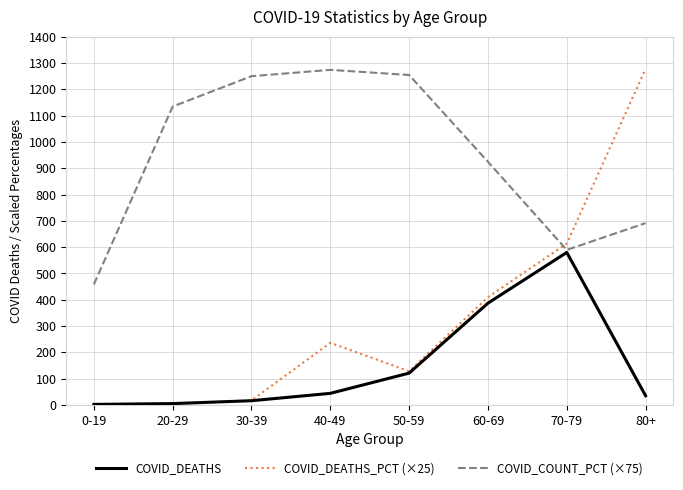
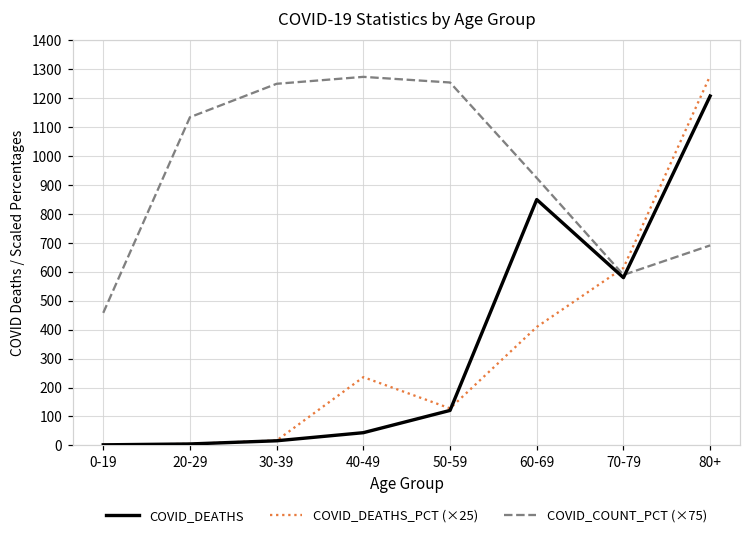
  {
    "COVID_DEATHS": {
      "40-49": 40,
-     "60-69": 390,
-     "80+": 40
+     "60-69": 850,
+     "80+": 1210
    },
    "COVID_DEATHS_PCT (×25)": {
      "40-49": 240,
      "60-69": 410,
      "70-79": 610,
      "80+": 1280
    },
    "COVID_COUNT_PCT (×75)": {
      "0-19": 460,
      "20-29": 1130,
      "30-39": 1250,
      "40-49": 1270,
      "50-59": 1250,
      "60-69": 920,
      "80+": 690
    }
  }
